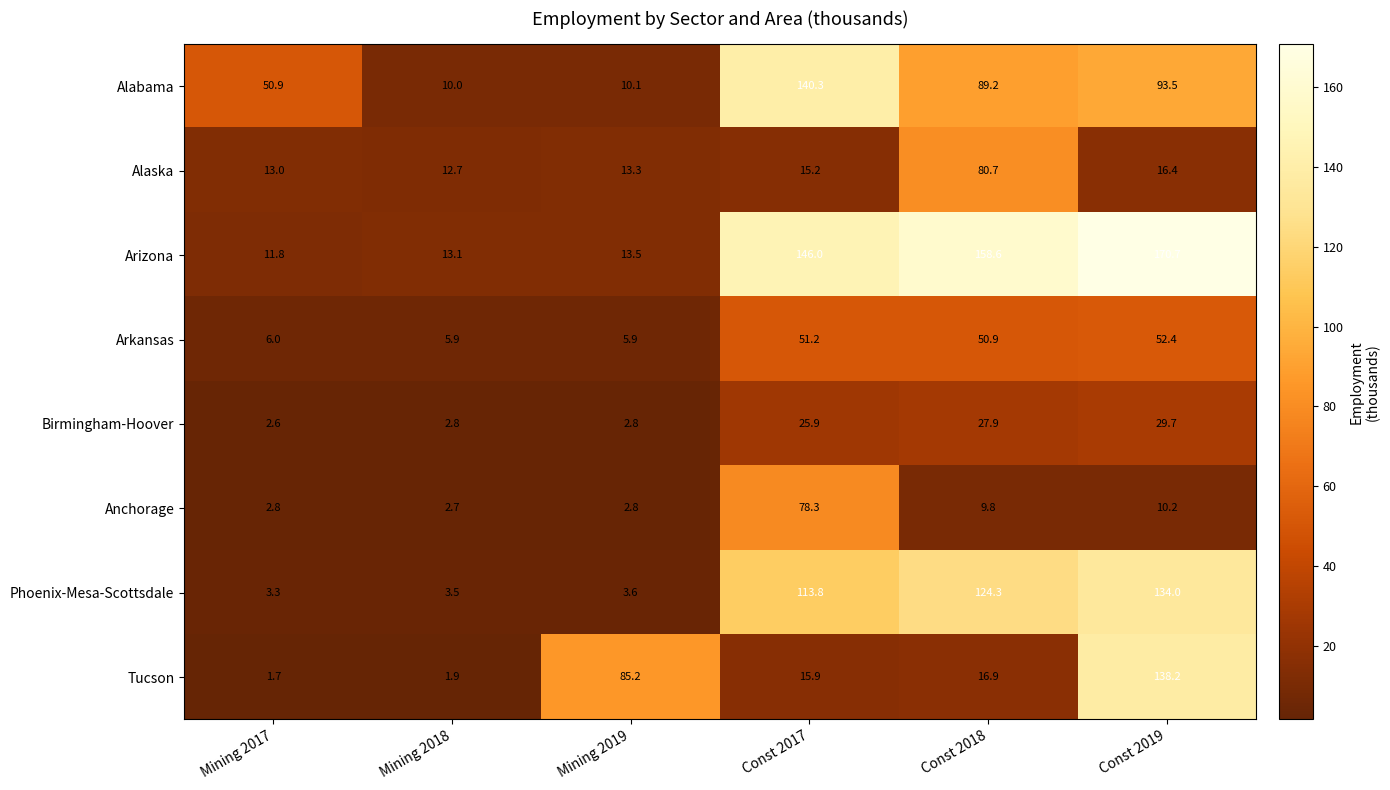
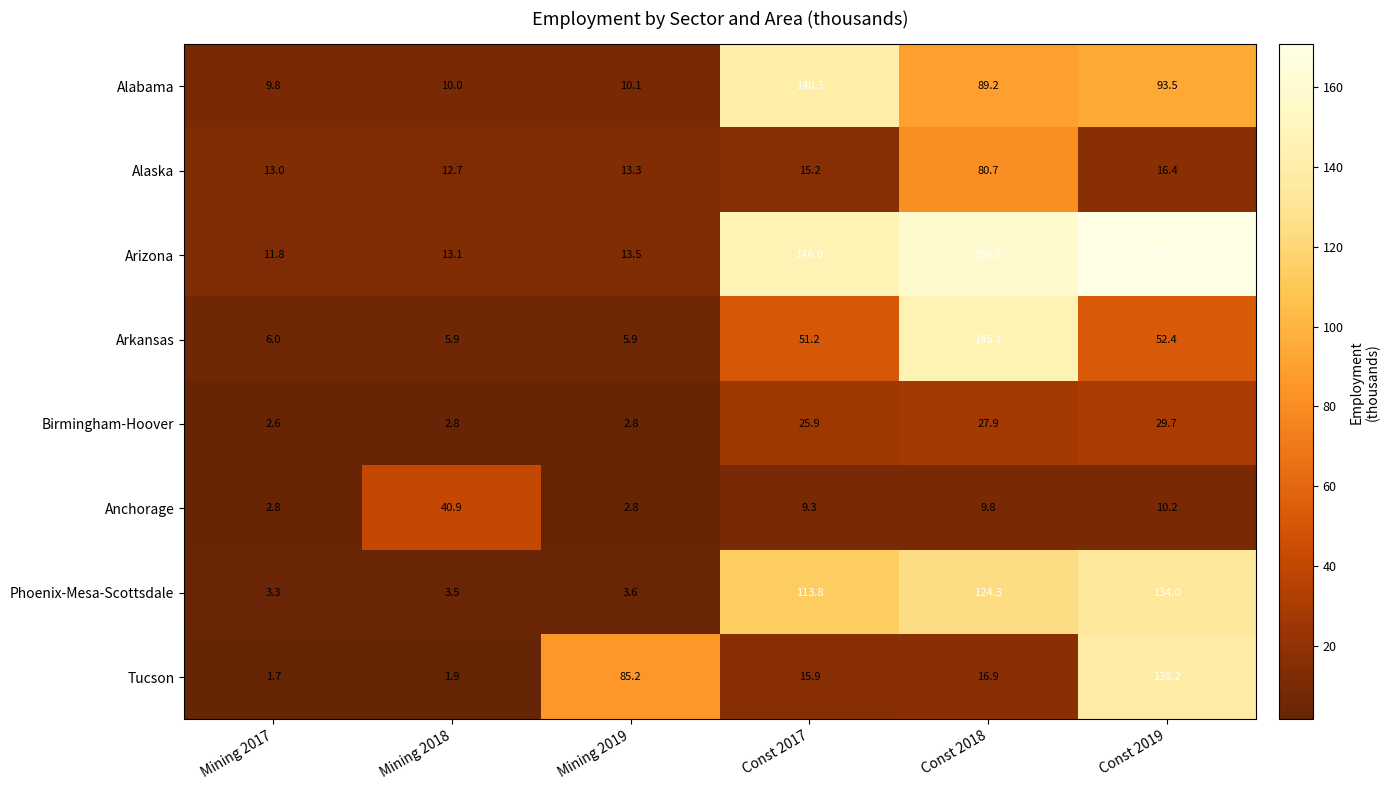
  {
    "Alabama": {
-     "Mining 2017": 50.9,
+     "Mining 2017": 9.8,
      "Mining 2018": 10.0,
      "Mining 2019": 10.1,
      "Const 2017": 140.3,
      "Const 2018": 89.2,
      "Const 2019": 93.5
    },
    "Alaska": {
      "Mining 2017": 13.0,
      "Mining 2018": 12.7,
      "Mining 2019": 13.3,
      "Const 2017": 15.2,
      "Const 2018": 80.7,
      "Const 2019": 16.4
    },
    "Arizona": {
      "Mining 2017": 11.8,
      "Mining 2018": 13.1,
      "Mining 2019": 13.5,
      "Const 2017": 146.0,
      "Const 2018": 158.6
    },
    "Arkansas": {
      "Mining 2017": 6.0,
      "Mining 2018": 5.9,
      "Mining 2019": 5.9,
      "Const 2017": 51.2,
-     "Const 2018": 50.9,
+     "Const 2018": 145.1,
      "Const 2019": 52.4
    },
    "Birmingham-Hoover": {
      "Mining 2017": 2.6,
      "Mining 2018": 2.8,
      "Mining 2019": 2.8,
      "Const 2017": 25.9,
      "Const 2018": 27.9,
      "Const 2019": 29.7
    },
    "Anchorage": {
      "Mining 2017": 2.8,
-     "Mining 2018": 2.7,
+     "Mining 2018": 40.9,
      "Mining 2019": 2.8,
-     "Const 2017": 78.3,
+     "Const 2017": 9.3,
      "Const 2018": 9.8,
      "Const 2019": 10.2
    },
    "Phoenix-Mesa-Scottsdale": {
      "Mining 2017": 3.3,
      "Mining 2018": 3.5,
      "Mining 2019": 3.6,
      "Const 2017": 113.8,
      "Const 2018": 124.3,
      "Const 2019": 134.0
    },
    "Tucson": {
      "Mining 2017": 1.7,
      "Mining 2018": 1.9,
      "Mining 2019": 85.2,
      "Const 2017": 15.9,
      "Const 2018": 16.9,
      "Const 2019": 138.2
    }
  }
